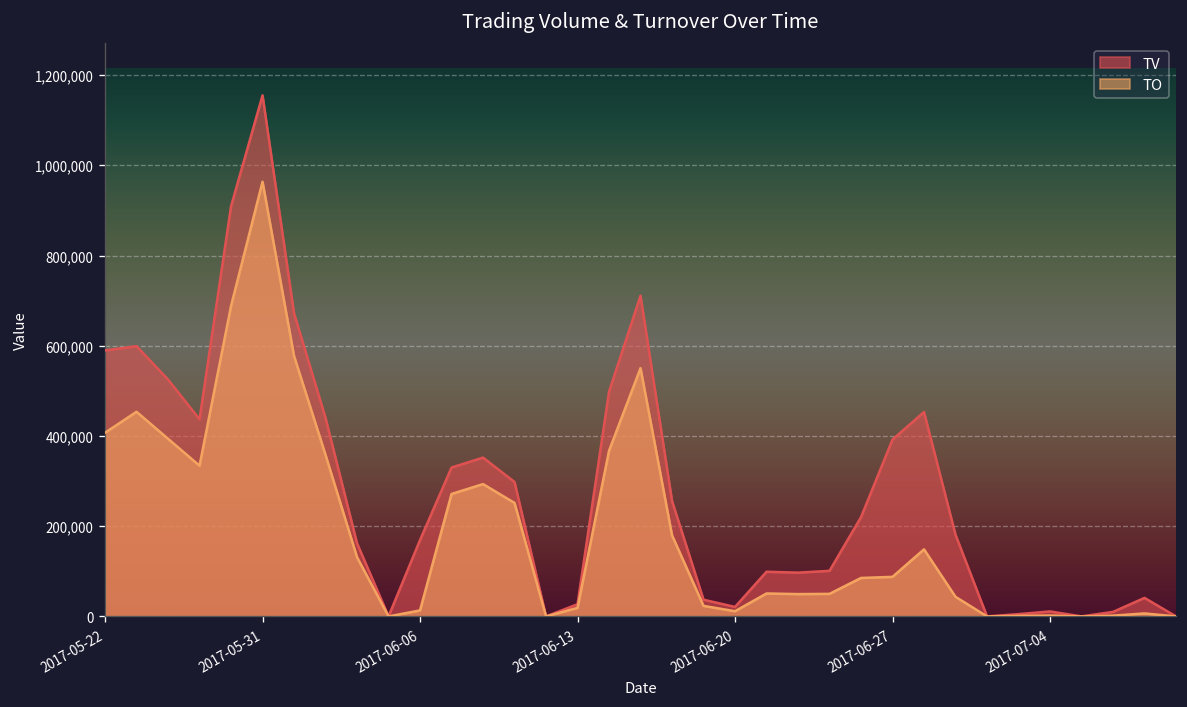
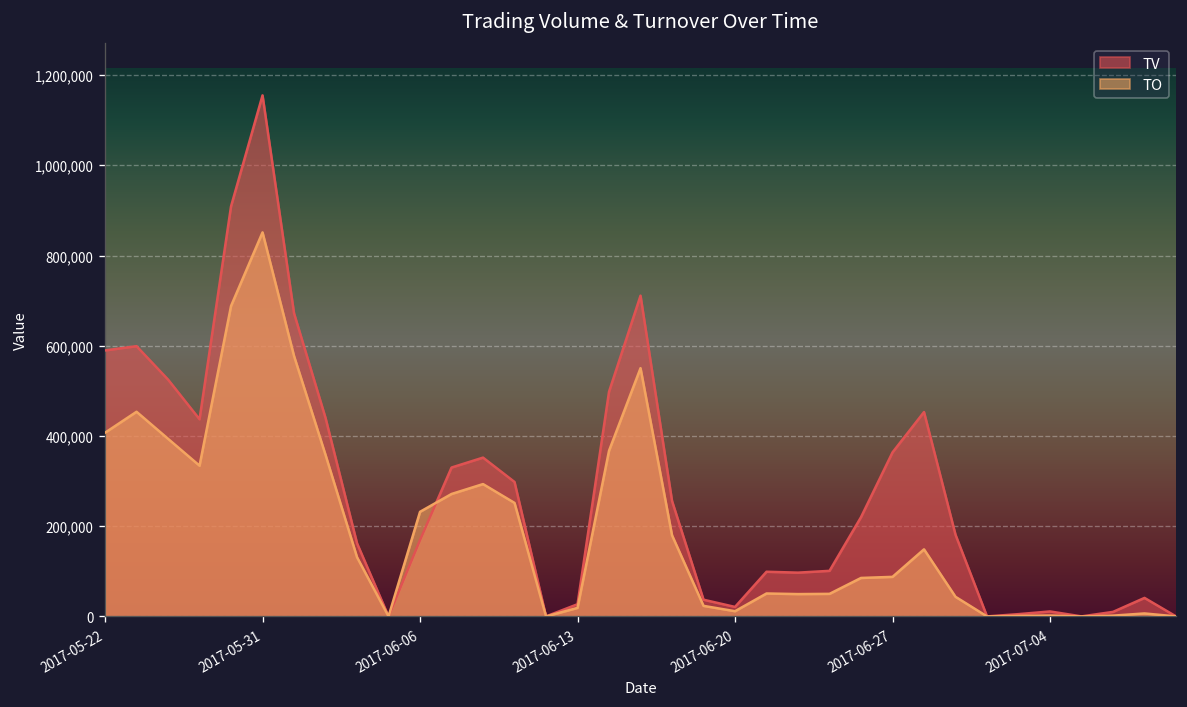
  {
    "TV": {
      "2017-05-22": "590,000",
      "2017-05-31": "1,160,000",
      "2017-06-06": "170,000",
      "2017-06-13": "30,000",
      "2017-06-20": "20,000",
-     "2017-06-27": "390,000",
+     "2017-06-27": "360,000",
      "2017-07-04": "10,000"
    },
    "TO": {
      "2017-05-22": "410,000",
-     "2017-05-31": "960,000",
-     "2017-06-06": "10,000",
+     "2017-05-31": "850,000",
+     "2017-06-06": "230,000",
      "2017-06-13": "20,000",
      "2017-06-20": "10,000",
      "2017-06-27": "90,000",
      "2017-07-04": "0"
    }
  }
